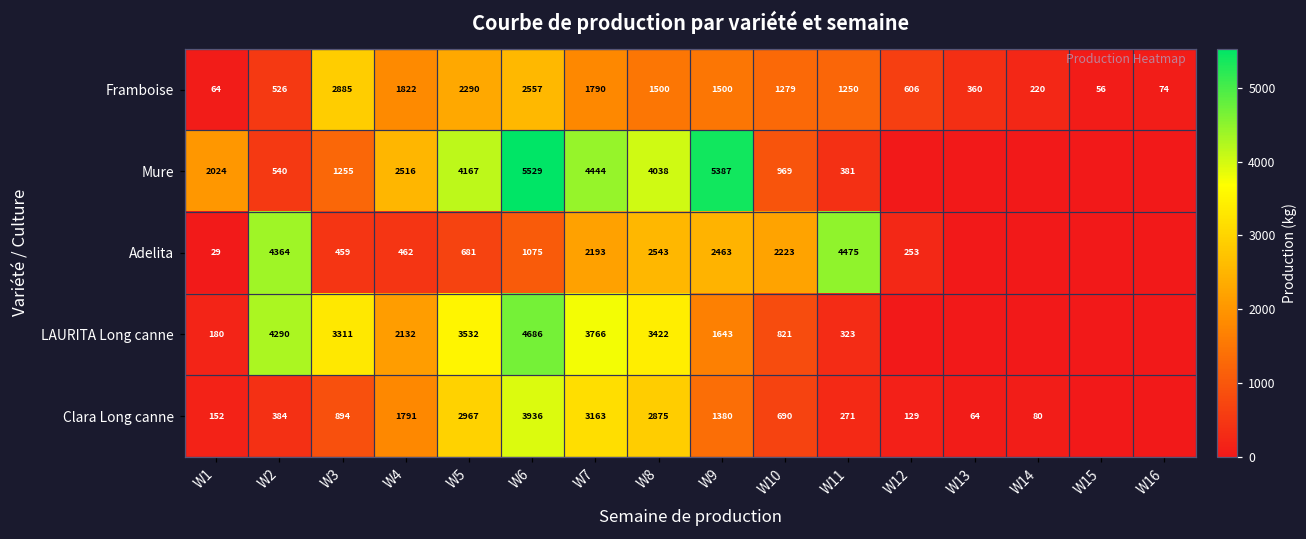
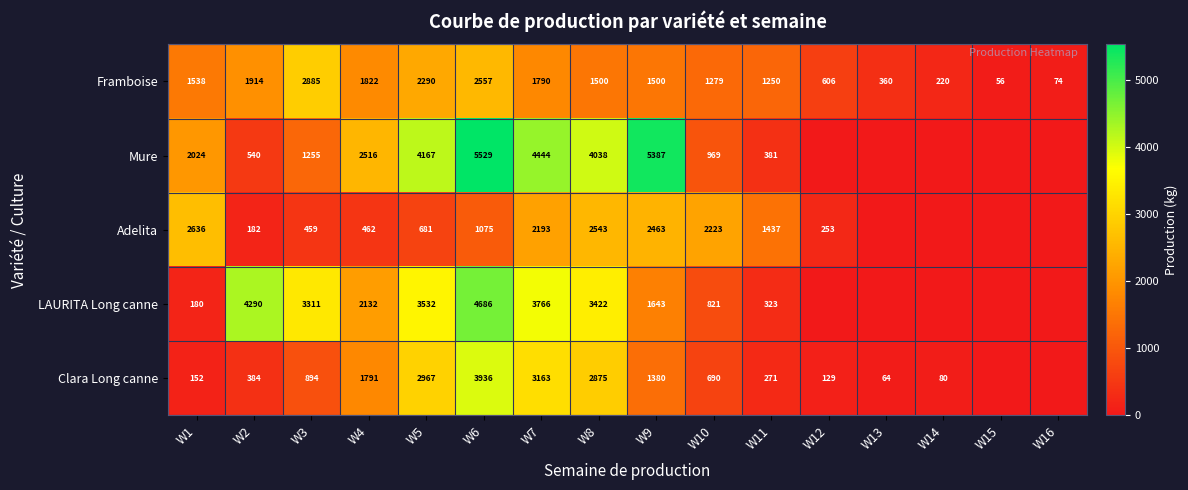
  {
    "Framboise": {
-     "W1": 64,
-     "W2": 526,
+     "W1": 1538,
+     "W2": 1914,
      "W3": 2885,
      "W4": 1822,
      "W5": 2290,
      "W6": 2557,
      "W7": 1790,
      "W8": 1500,
      "W9": 1500,
      "W10": 1279,
      "W11": 1250,
      "W12": 606,
      "W13": 360,
      "W14": 220,
      "W16": 74
    },
    "Mure": {
      "W1": 2024,
      "W2": 540,
      "W3": 1255,
      "W4": 2516,
      "W5": 4167,
      "W6": 5529,
      "W7": 4444,
      "W8": 4038,
      "W9": 5387,
      "W10": 969,
      "W11": 381
    },
    "Adelita": {
-     "W1": 29,
-     "W2": 4364,
+     "W1": 2636,
+     "W2": 182,
      "W3": 459,
      "W4": 462,
      "W5": 681,
      "W6": 1075,
      "W7": 2193,
      "W8": 2543,
      "W9": 2463,
      "W10": 2223,
-     "W11": 4475,
+     "W11": 1437,
      "W12": 253
    },
    "LAURITA Long canne": {
      "W1": 180,
      "W2": 4290,
      "W3": 3311,
      "W4": 2132,
      "W5": 3532,
      "W6": 4686,
      "W7": 3766,
      "W8": 3422,
      "W9": 1643,
      "W10": 821,
      "W11": 323
    },
    "Clara Long canne": {
      "W1": 152,
      "W2": 384,
      "W3": 894,
      "W4": 1791,
      "W5": 2967,
      "W6": 3936,
      "W7": 3163,
      "W8": 2875,
      "W9": 1380,
      "W10": 690,
      "W11": 271,
      "W12": 129,
      "W13": 64,
      "W14": 80
    }
  }
